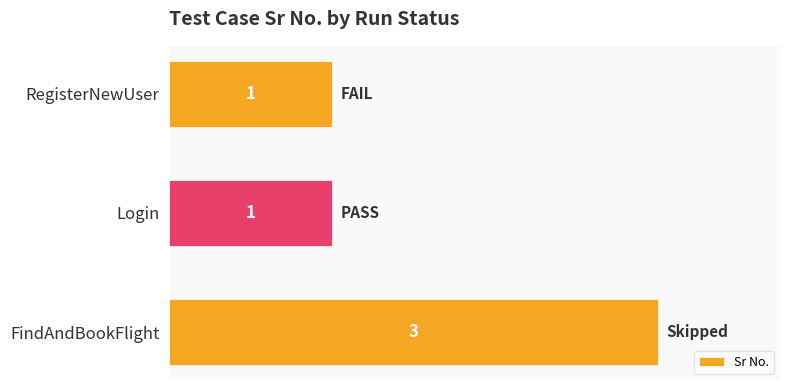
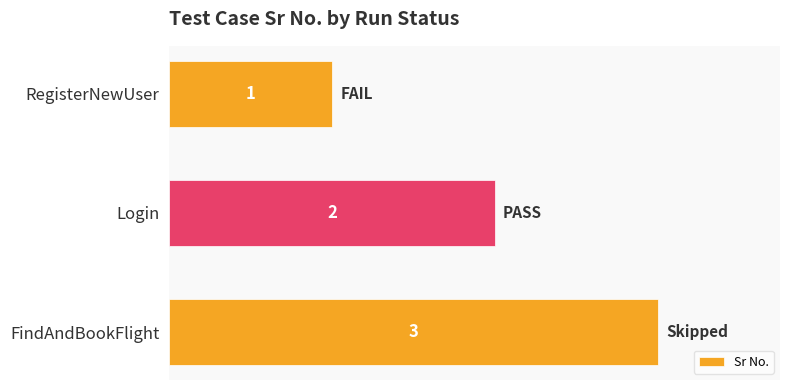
  {
    "RegisterNewUser": 1,
-   "Login": 1,
+   "Login": 2,
    "FindAndBookFlight": 3
  }
